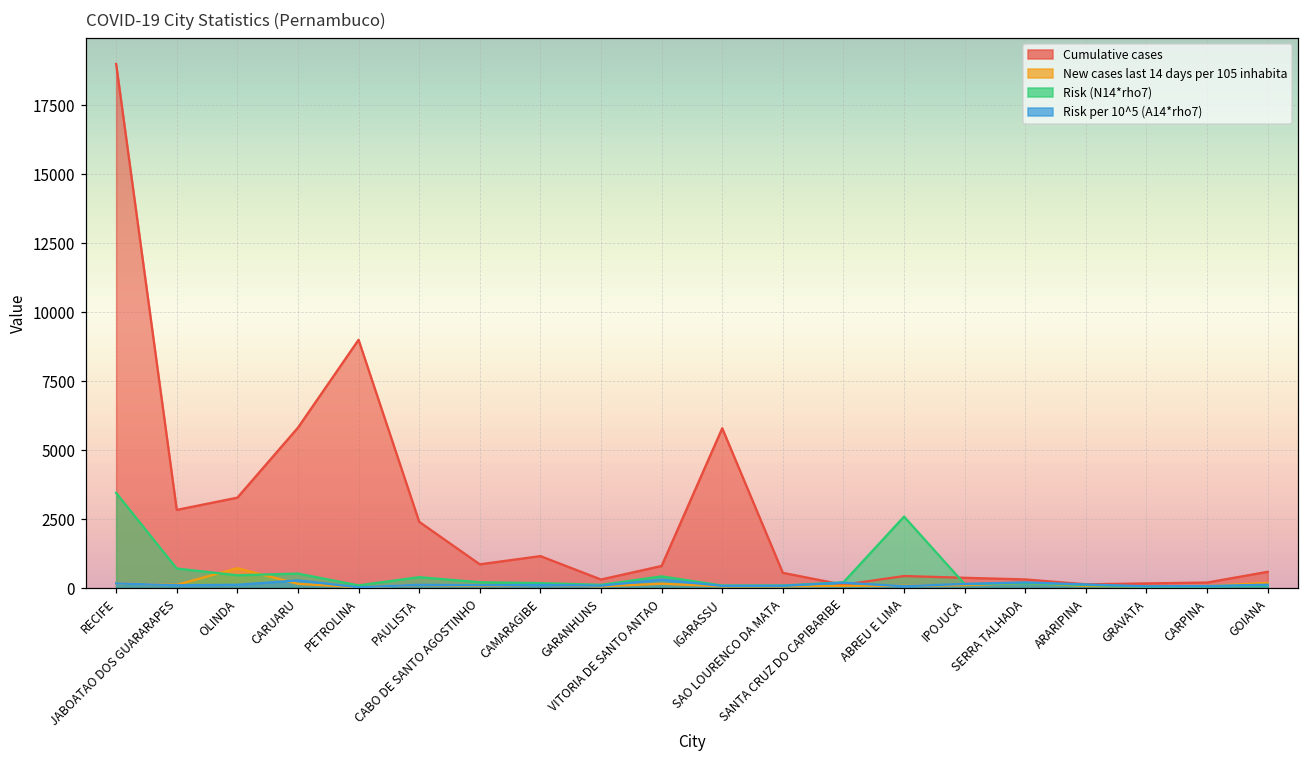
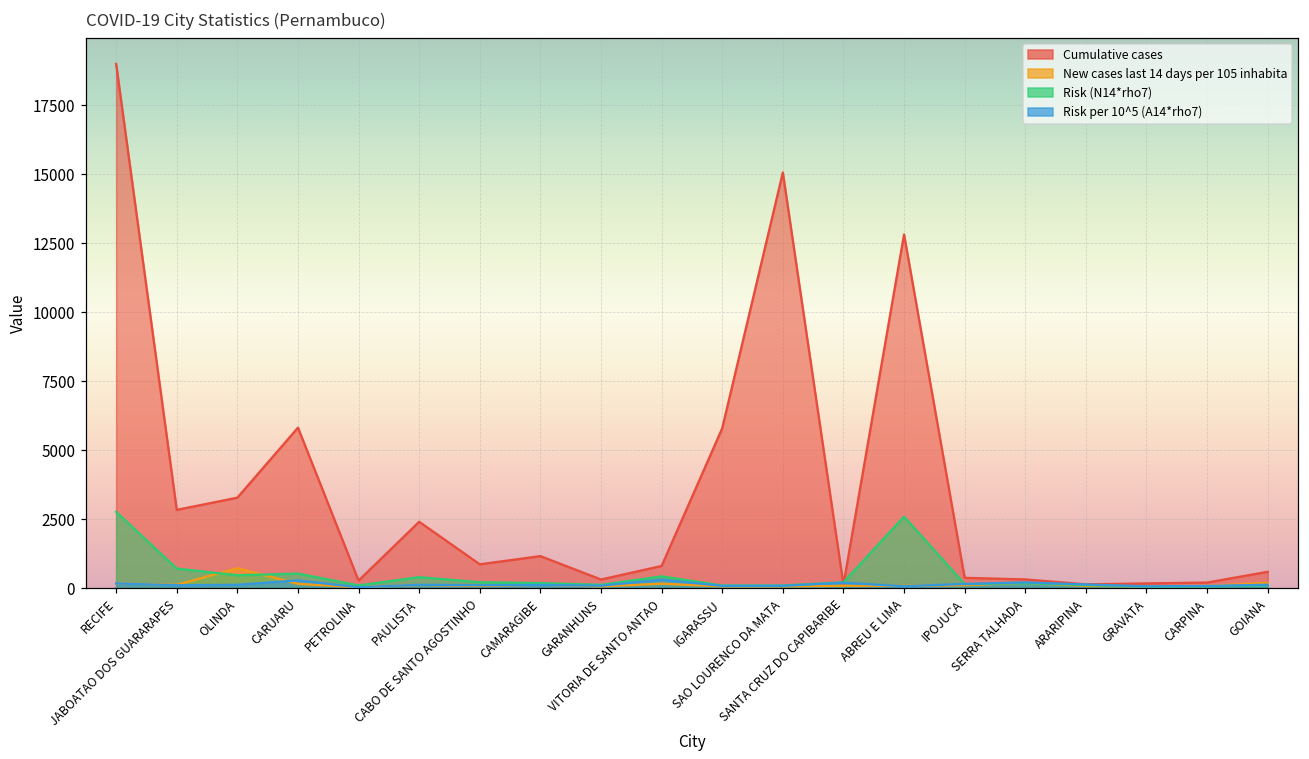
  {
    "Cumulative cases": {
      "RECIFE": 19000,
      "JABOATAO DOS GUARARAPES": 2800,
      "OLINDA": 3300,
      "CARUARU": 5800,
-     "PETROLINA": 9000,
+     "PETROLINA": 300,
      "PAULISTA": 2400,
      "CABO DE SANTO AGOSTINHO": 900,
      "CAMARAGIBE": 1200,
      "GARANHUNS": 300,
      "VITORIA DE SANTO ANTAO": 800,
      "IGARASSU": 5800,
-     "SAO LOURENCO DA MATA": 600,
-     "ABREU E LIMA": 400,
+     "SAO LOURENCO DA MATA": 15100,
+     "ABREU E LIMA": 12800,
      "IPOJUCA": 400,
      "SERRA TALHADA": 300,
      "GRAVATA": 200,
      "CARPINA": 200,
      "GOIANA": 600
    },
    "New cases last 14 days per 105 inhabita": {
      "OLINDA": 700,
      "CARUARU": 200,
      "VITORIA DE SANTO ANTAO": 200
    },
    "Risk (N14*rho7)": {
-     "RECIFE": 3400,
+     "RECIFE": 2800,
      "JABOATAO DOS GUARARAPES": 700,
      "OLINDA": 500,
      "CARUARU": 500,
      "PAULISTA": 400,
      "CABO DE SANTO AGOSTINHO": 200,
      "VITORIA DE SANTO ANTAO": 400,
      "ABREU E LIMA": 2600
    },
    "Risk per 10^5 (A14*rho7)": {
      "OLINDA": 100,
      "CARUARU": 300,
      "VITORIA DE SANTO ANTAO": 300
    }
  }
